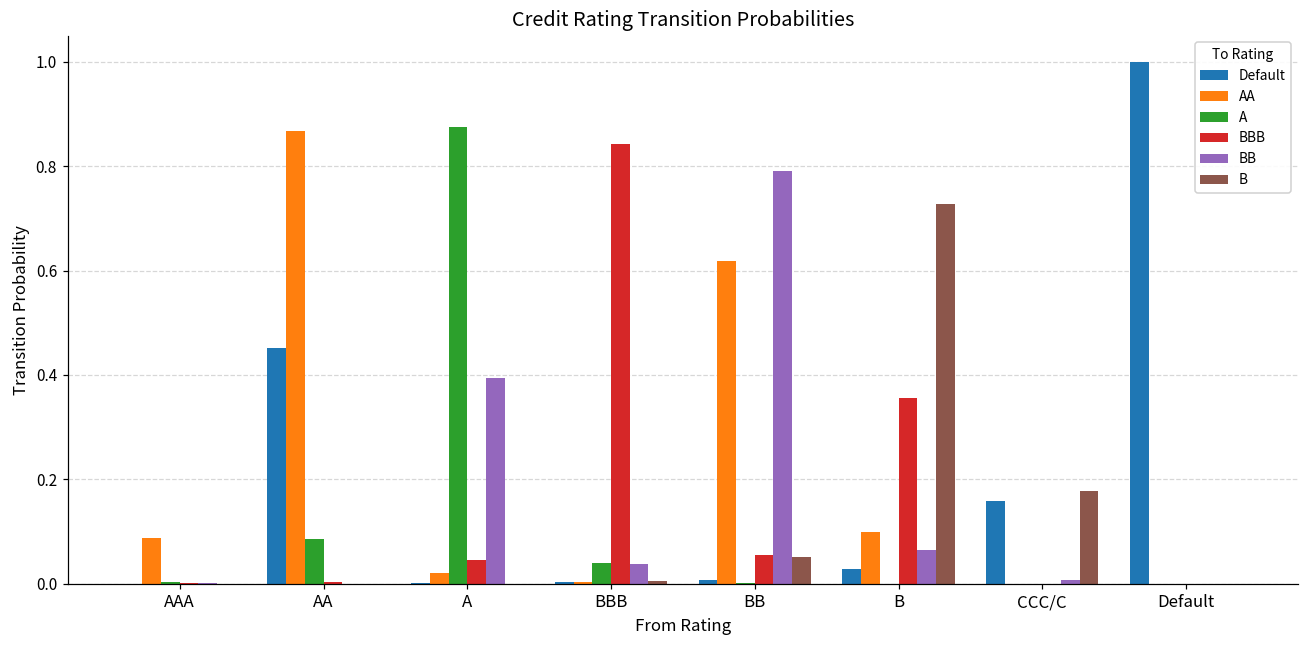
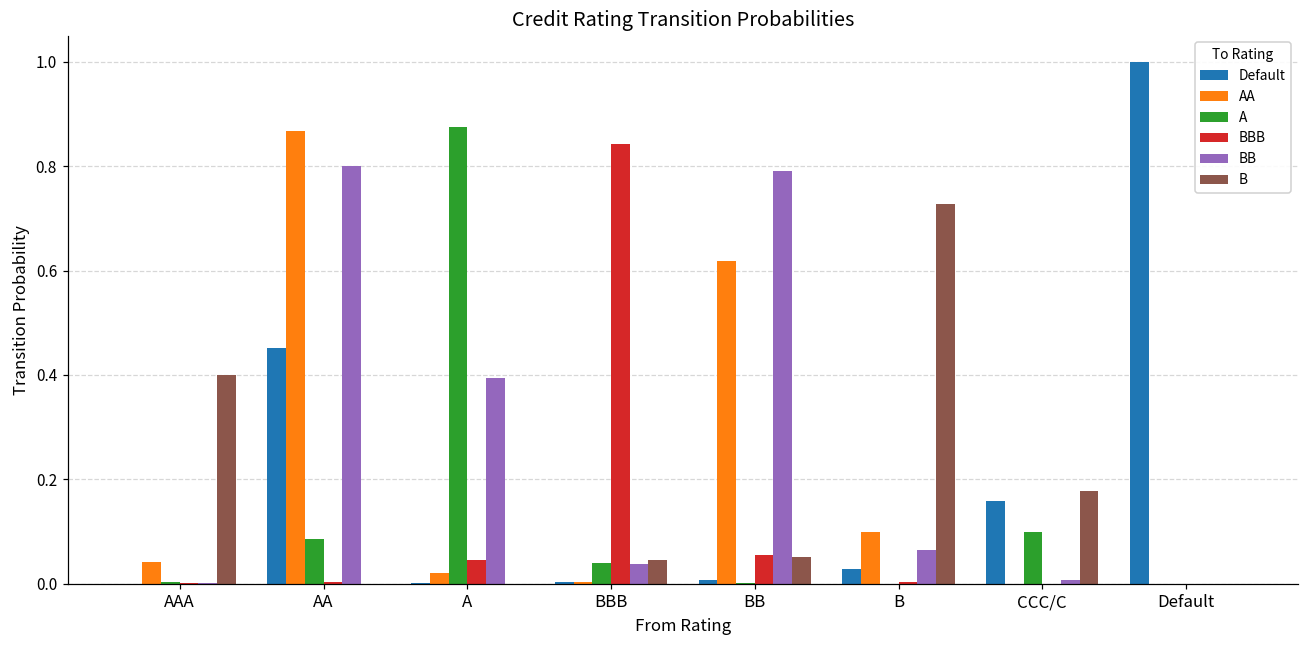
  {
    "Default": {
      "AAA": 0.00,
      "AA": 0.45,
      "BB": 0.01,
      "B": 0.03,
      "CCC/C": 0.16,
      "Default": 1.00
    },
    "AA": {
-     "AAA": 0.09,
+     "AAA": 0.04,
      "AA": 0.87,
      "A": 0.02,
      "BB": 0.62,
      "B": 0.10,
      "CCC/C": 0.00,
      "Default": 0.00
    },
    "A": {
      "AA": 0.09,
      "A": 0.88,
      "BBB": 0.04,
-     "CCC/C": 0.0,
+     "CCC/C": 0.1,
      "Default": 0.0
    },
    "BBB": {
      "A": 0.05,
      "BBB": 0.84,
      "BB": 0.06,
-     "B": 0.36,
+     "B": 0.00,
      "CCC/C": 0.00,
      "Default": 0.00
    },
    "BB": {
-     "AA": 0.0,
+     "AA": 0.8,
      "A": 0.39,
      "BBB": 0.04,
      "BB": 0.79,
      "B": 0.07,
      "CCC/C": 0.01,
      "Default": 0.0
    },
    "B": {
-     "AAA": 0.0,
+     "AAA": 0.4,
      "AA": 0.00,
-     "BBB": 0.00,
+     "BBB": 0.05,
      "BB": 0.05,
      "B": 0.73,
      "CCC/C": 0.18,
      "Default": 0.00
    }
  }
